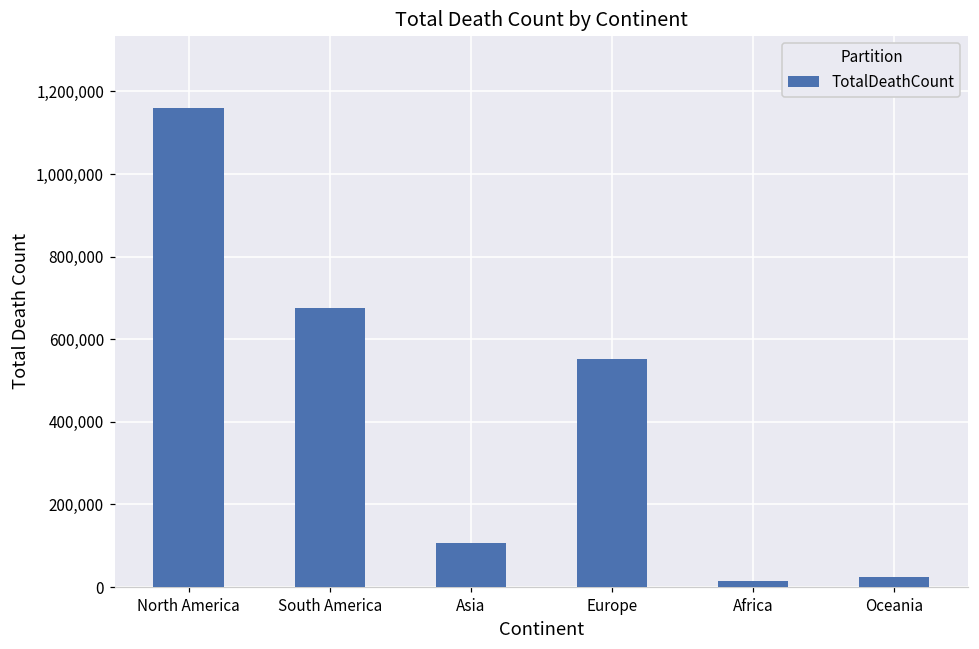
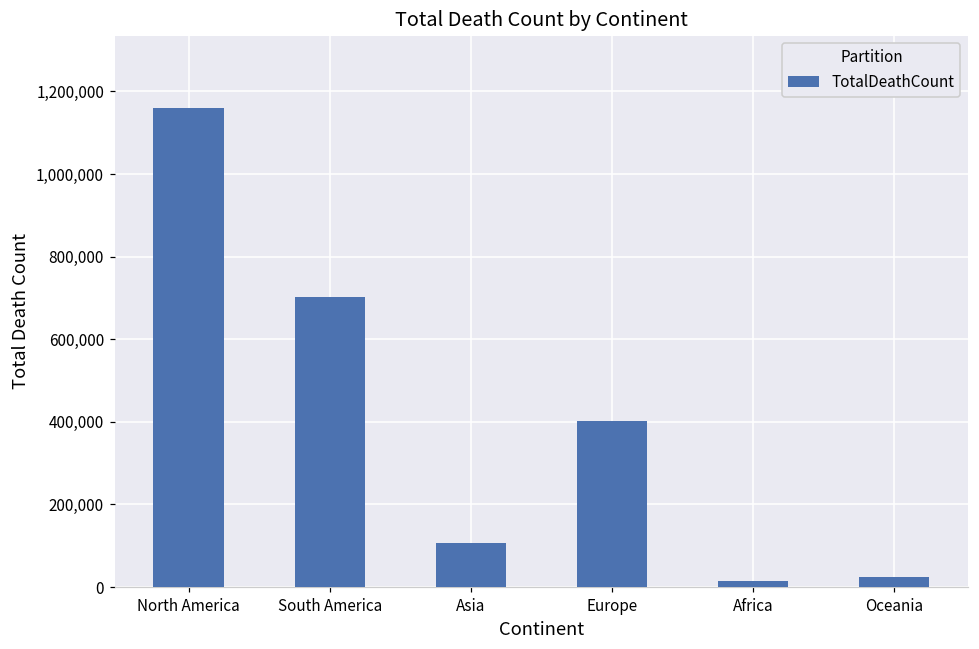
  {
    "North America": "1,160,000",
-   "South America": "680,000",
+   "South America": "700,000",
    "Asia": "110,000",
-   "Europe": "550,000",
+   "Europe": "400,000",
    "Africa": "20,000",
    "Oceania": "20,000"
  }
